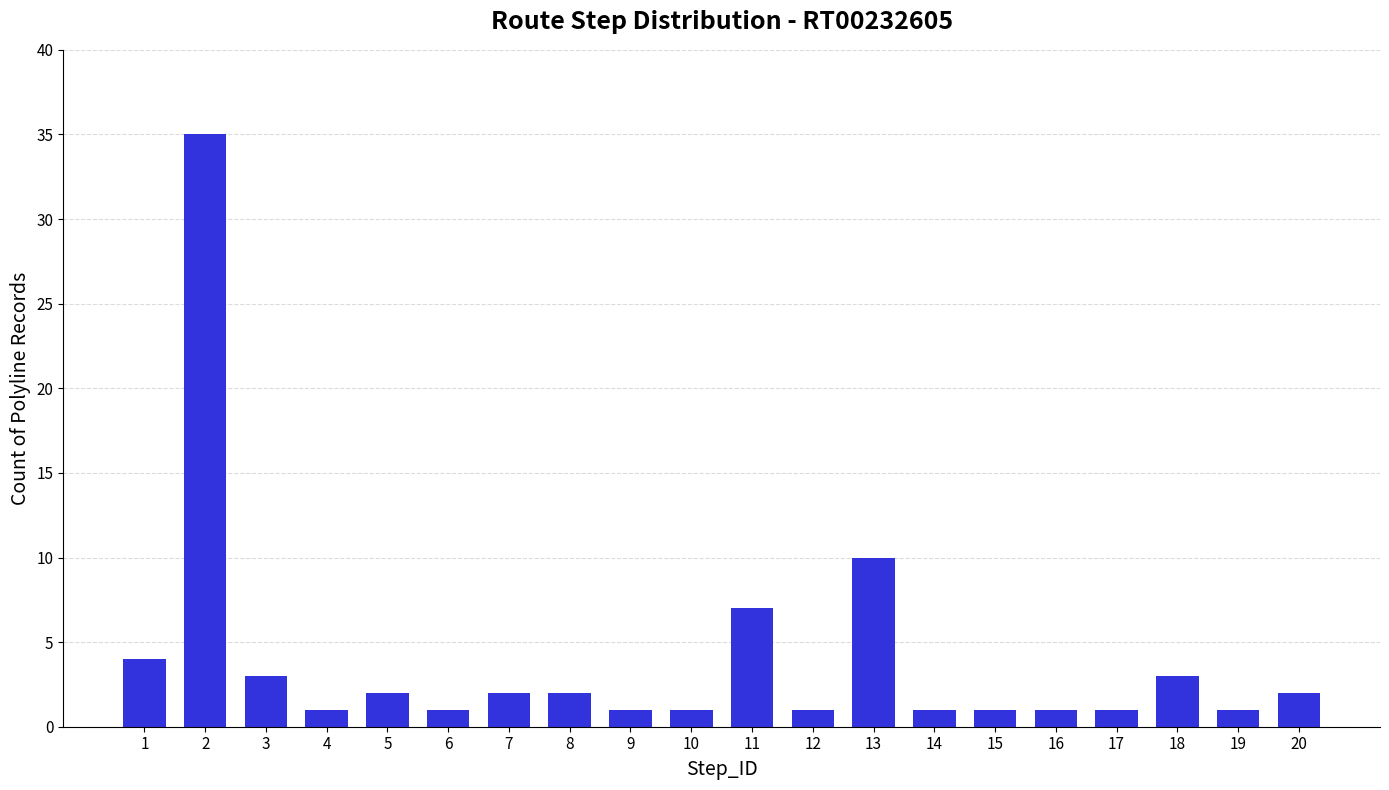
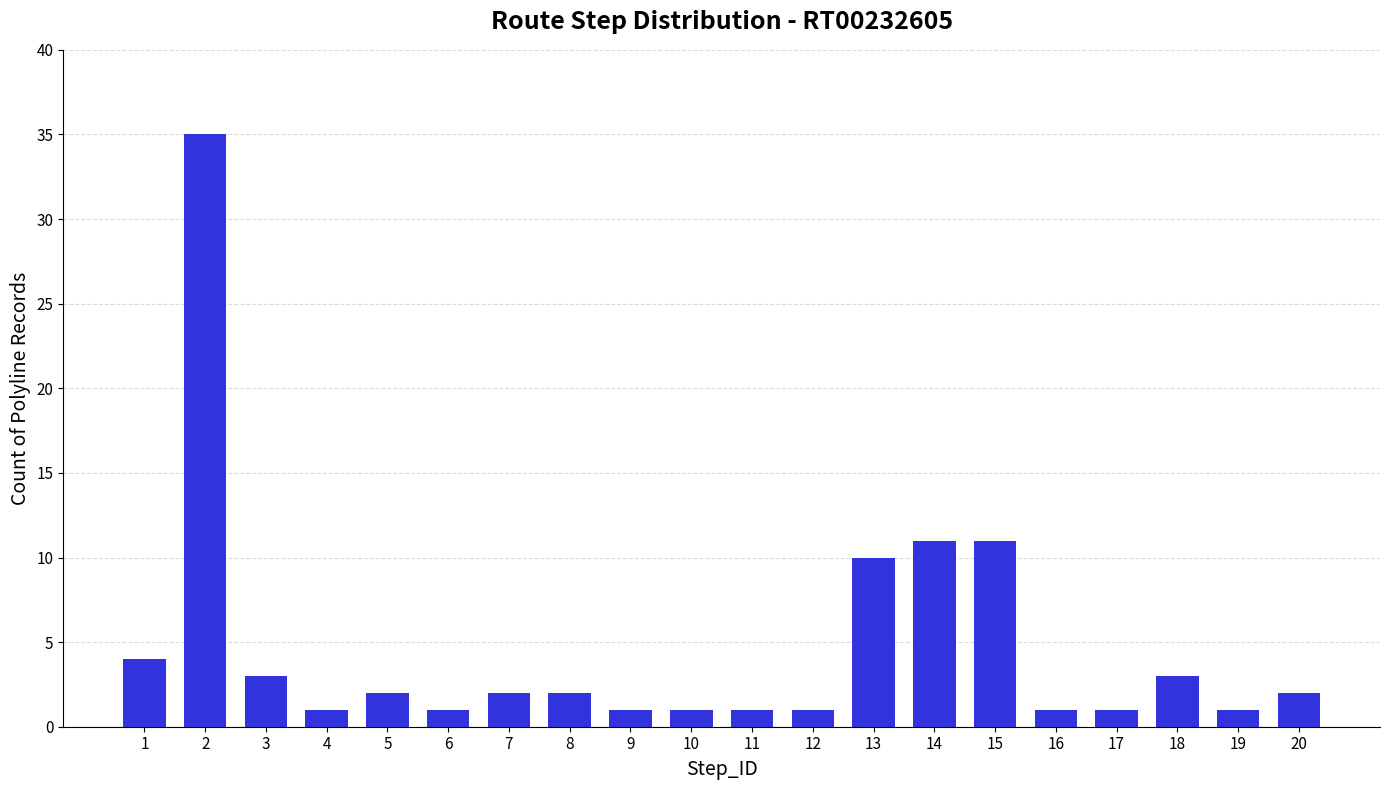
  {
    "1": 4,
    "2": 35,
    "3": 3,
    "4": 1,
    "5": 2,
    "6": 1,
    "7": 2,
    "8": 2,
    "9": 1,
    "10": 1,
-   "11": 7,
+   "11": 1,
    "12": 1,
    "13": 10,
-   "14": 1,
-   "15": 1,
+   "14": 11,
+   "15": 11,
    "16": 1,
    "17": 1,
    "18": 3,
    "19": 1,
    "20": 2
  }
